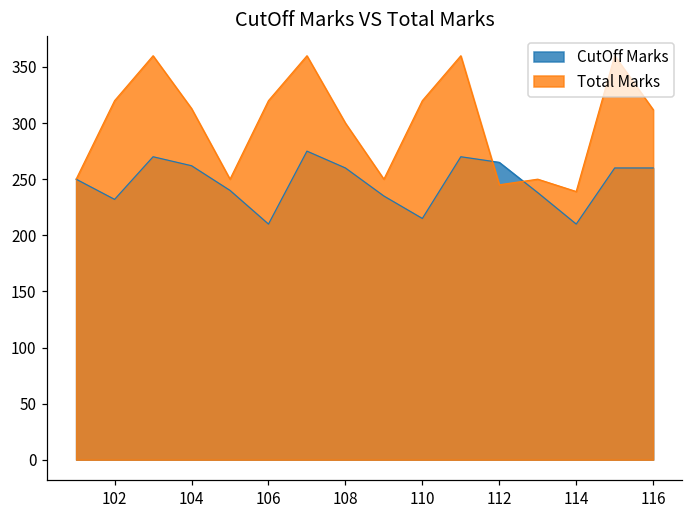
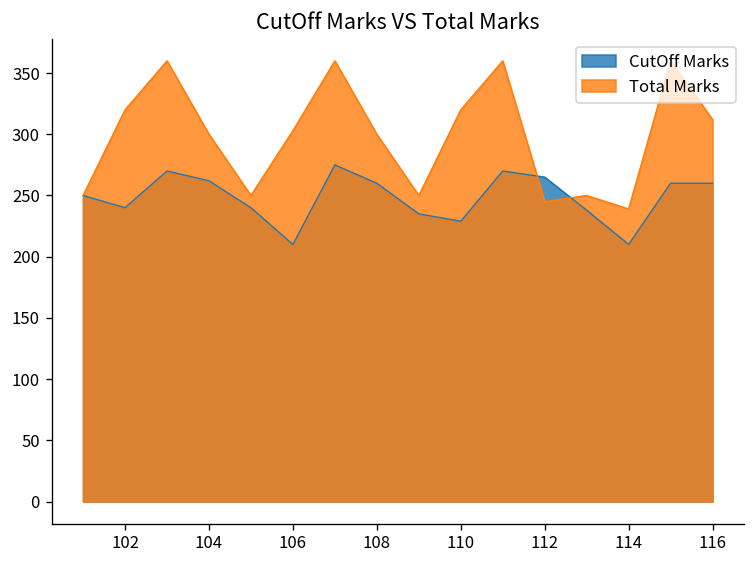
  {
    "CutOff Marks": {
-     "102": 232,
+     "102": 240,
      "104": 262,
      "106": 210,
      "108": 260,
-     "110": 215,
+     "110": 229,
      "112": 265,
      "114": 210,
      "116": 260
    },
    "Total Marks": {
      "102": 320,
-     "104": 313,
-     "106": 320,
+     "104": 300,
+     "106": 303,
      "108": 300,
      "110": 320,
      "112": 245,
      "114": 239,
      "116": 312
    }
  }
